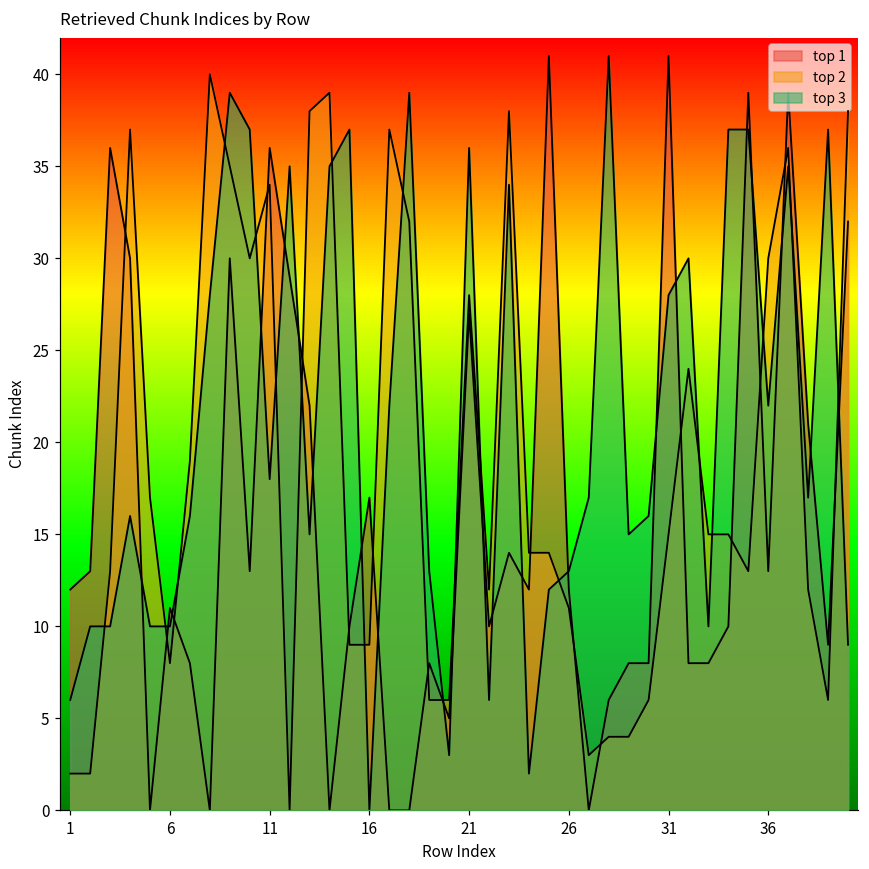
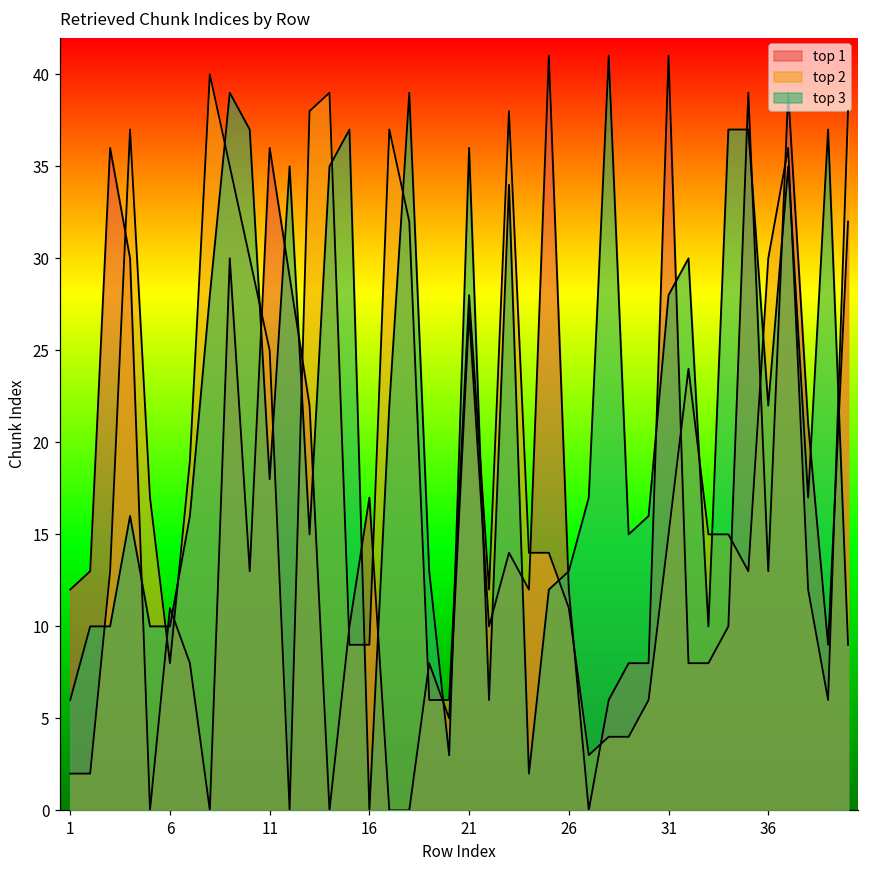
  {
    "top 1": {
      "1": 12,
      "6": 11,
      "11": 36,
      "16": 17,
      "21": 27,
      "26": 12,
      "31": 41,
      "36": 13
    },
    "top 2": {
      "1": 2,
      "6": 8,
-     "11": 34,
+     "11": 25,
      "16": 9,
      "21": 28,
      "26": 11,
      "31": 15,
      "36": 30
    },
    "top 3": {
      "1": 6,
      "6": 10,
      "11": 18,
      "16": 0,
      "21": 36,
      "26": 13,
      "31": 28,
      "36": 22
    }
  }
